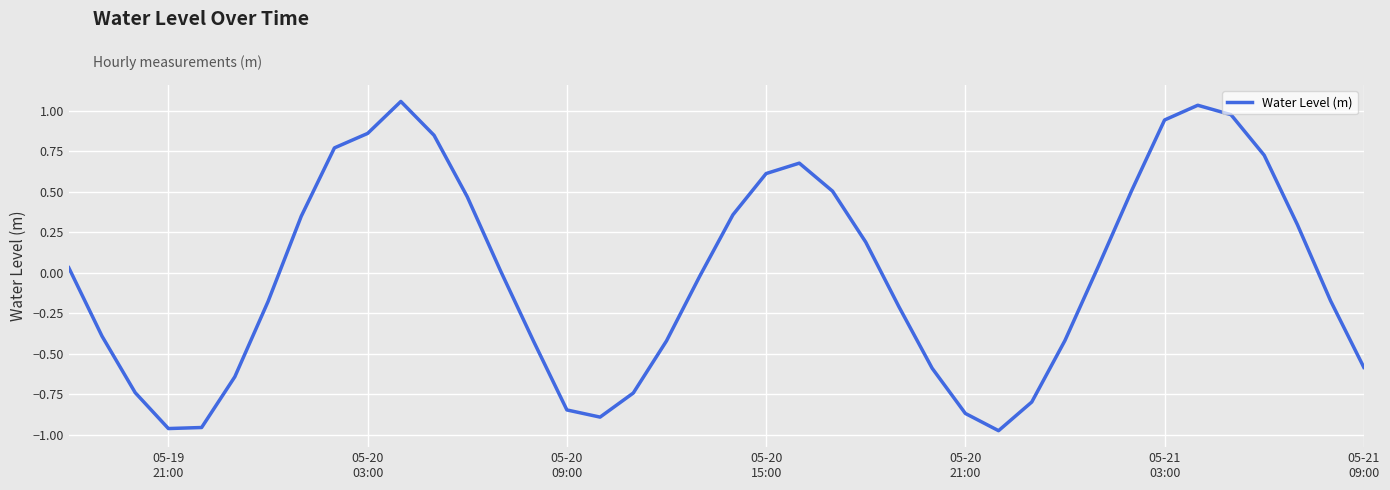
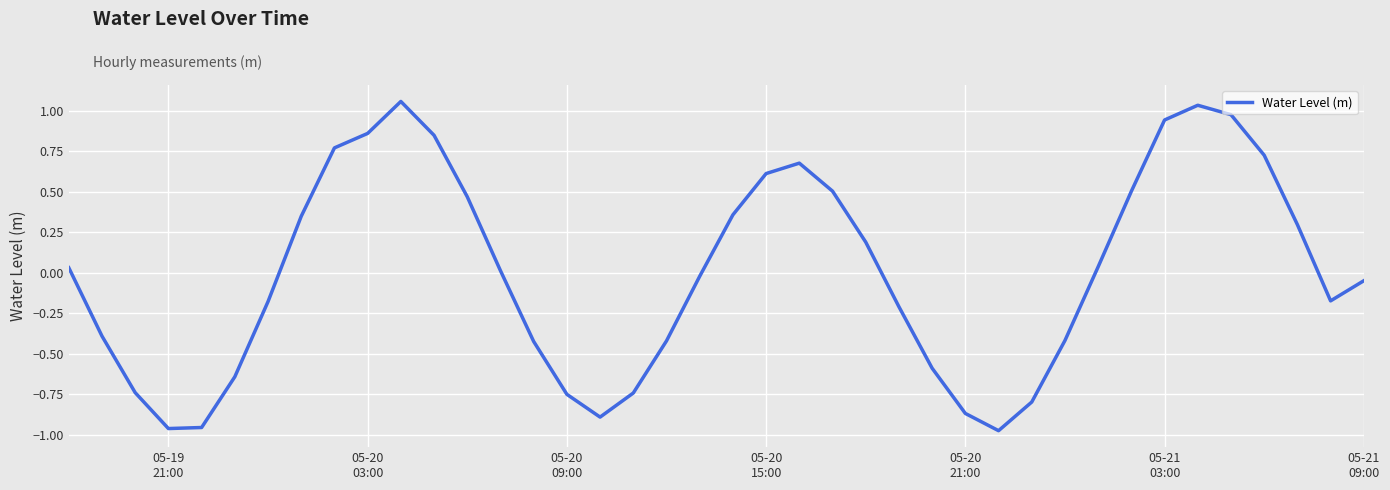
  {
    "05-19 21:00": -0.96,
    "05-20 03:00": 0.86,
-   "05-20 09:00": -0.85,
+   "05-20 09:00": -0.75,
    "05-20 15:00": 0.61,
    "05-20 21:00": -0.87,
    "05-21 03:00": 0.94,
-   "05-21 09:00": -0.58
+   "05-21 09:00": -0.05
  }
